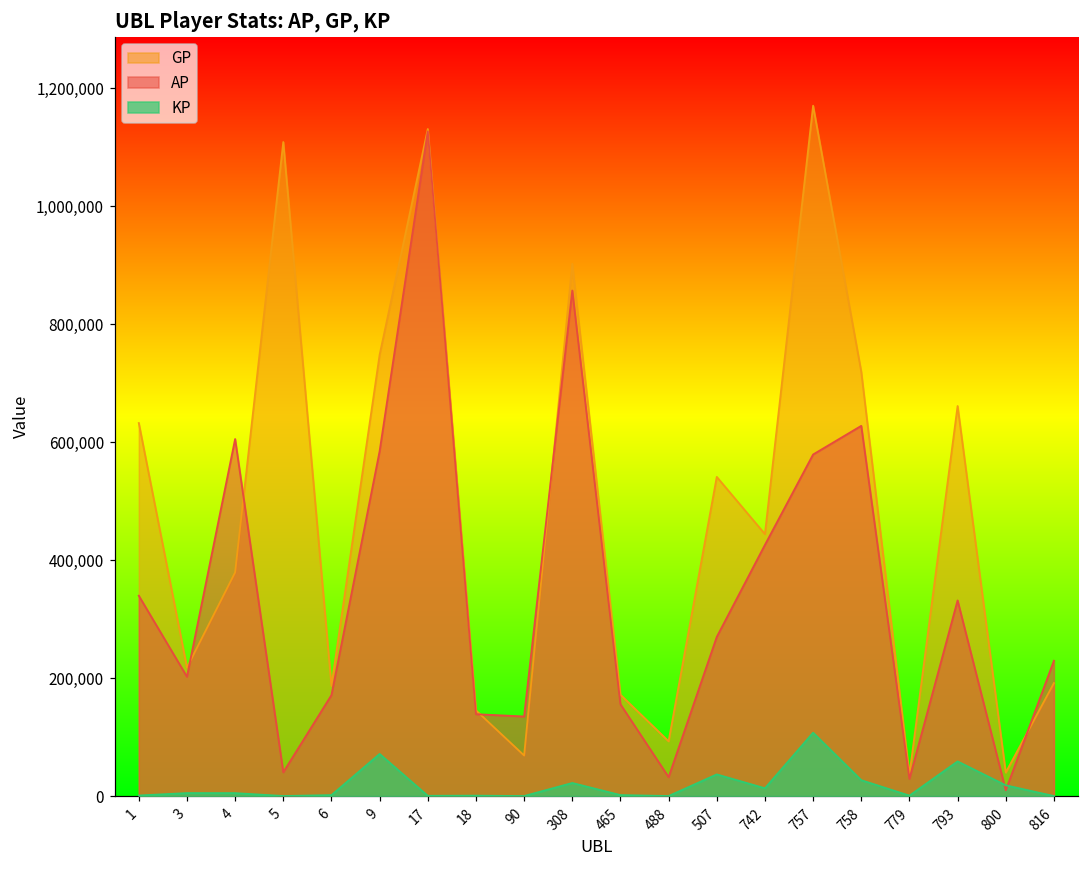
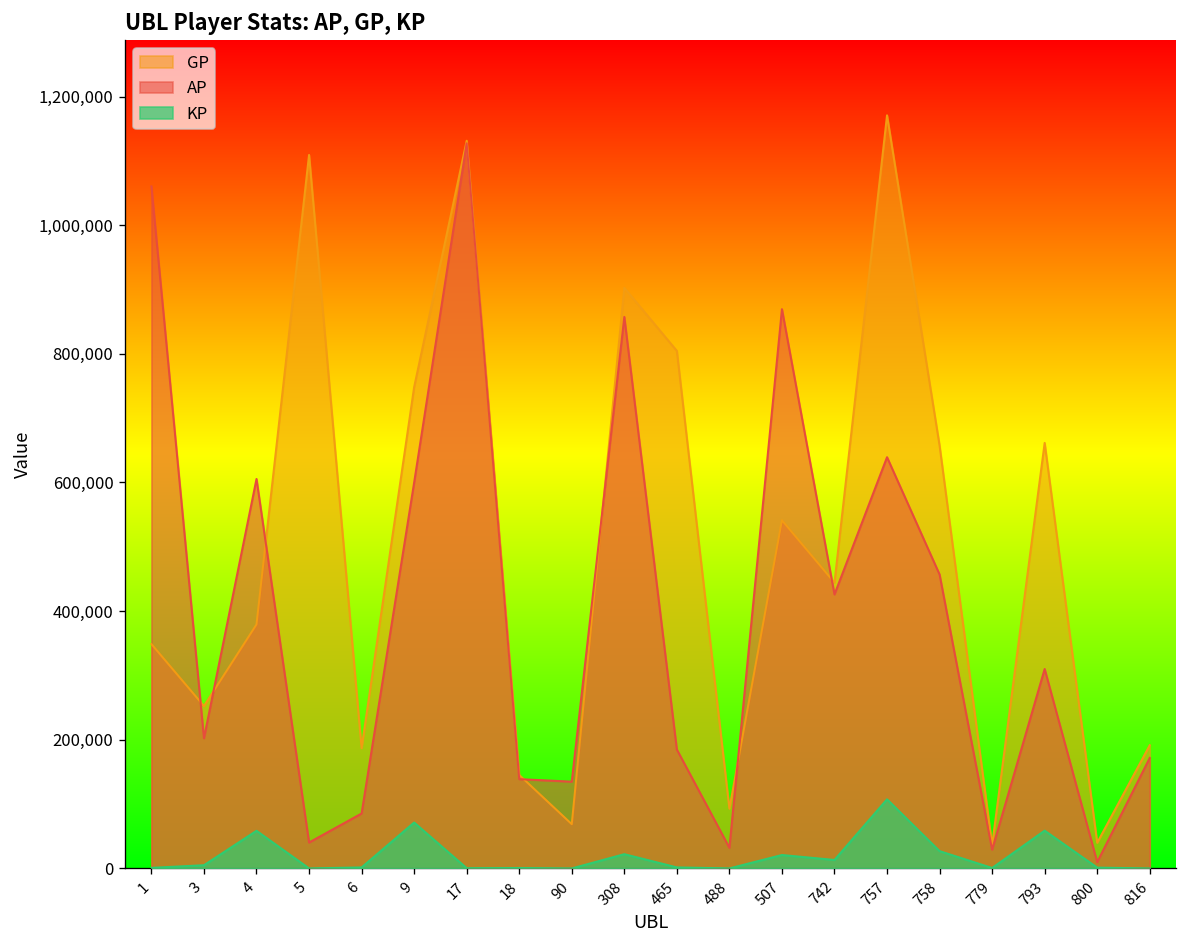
  {
    "GP": {
-     "1": "630,000",
-     "3": "220,000",
+     "1": "350,000",
+     "3": "250,000",
      "4": "380,000",
      "5": "1,110,000",
      "6": "190,000",
      "9": "750,000",
      "18": "150,000",
      "90": "70,000",
      "308": "900,000",
-     "465": "170,000",
+     "465": "800,000",
      "488": "90,000",
      "507": "540,000",
      "742": "440,000",
      "757": "1,170,000",
-     "758": "720,000",
+     "758": "660,000",
      "779": "40,000",
      "793": "660,000",
      "800": "40,000",
      "816": "190,000"
    },
    "AP": {
-     "1": "340,000",
+     "1": "1,060,000",
      "3": "200,000",
      "4": "610,000",
      "5": "40,000",
-     "6": "170,000",
-     "9": "580,000",
+     "6": "90,000",
+     "9": "600,000",
      "18": "140,000",
      "90": "130,000",
      "308": "860,000",
-     "465": "160,000",
+     "465": "180,000",
      "488": "30,000",
-     "507": "270,000",
+     "507": "870,000",
      "742": "430,000",
-     "757": "580,000",
-     "758": "630,000",
+     "757": "640,000",
+     "758": "460,000",
      "779": "30,000",
-     "793": "330,000",
+     "793": "310,000",
      "800": "10,000",
-     "816": "230,000"
+     "816": "170,000"
    },
    "KP": {
      "1": "0",
      "3": "10,000",
-     "4": "0",
+     "4": "60,000",
      "5": "0",
      "6": "0",
      "9": "70,000",
      "17": "0",
      "18": "0",
      "90": "0",
      "308": "20,000",
      "465": "0",
      "488": "0",
-     "507": "40,000",
+     "507": "20,000",
      "742": "10,000",
      "757": "110,000",
      "758": "30,000",
      "779": "0",
      "793": "60,000",
-     "800": "20,000",
+     "800": "0",
      "816": "0"
    }
  }
